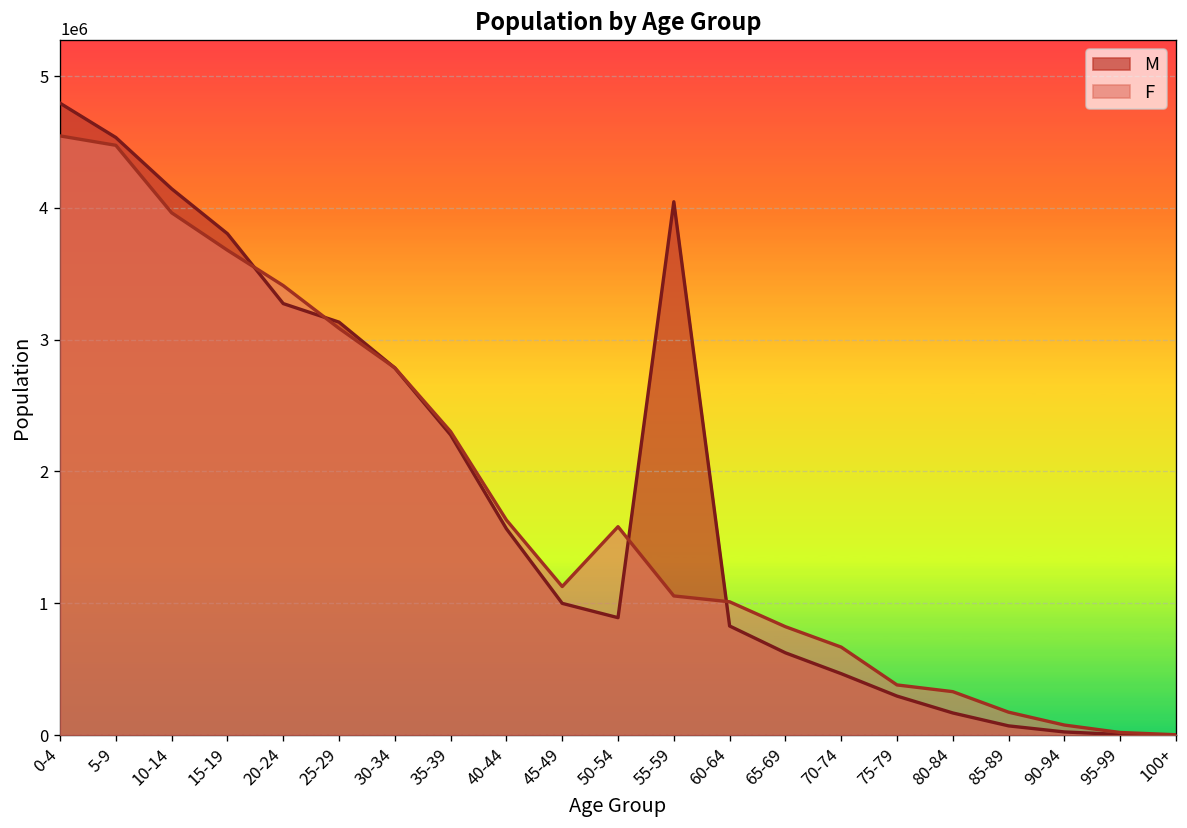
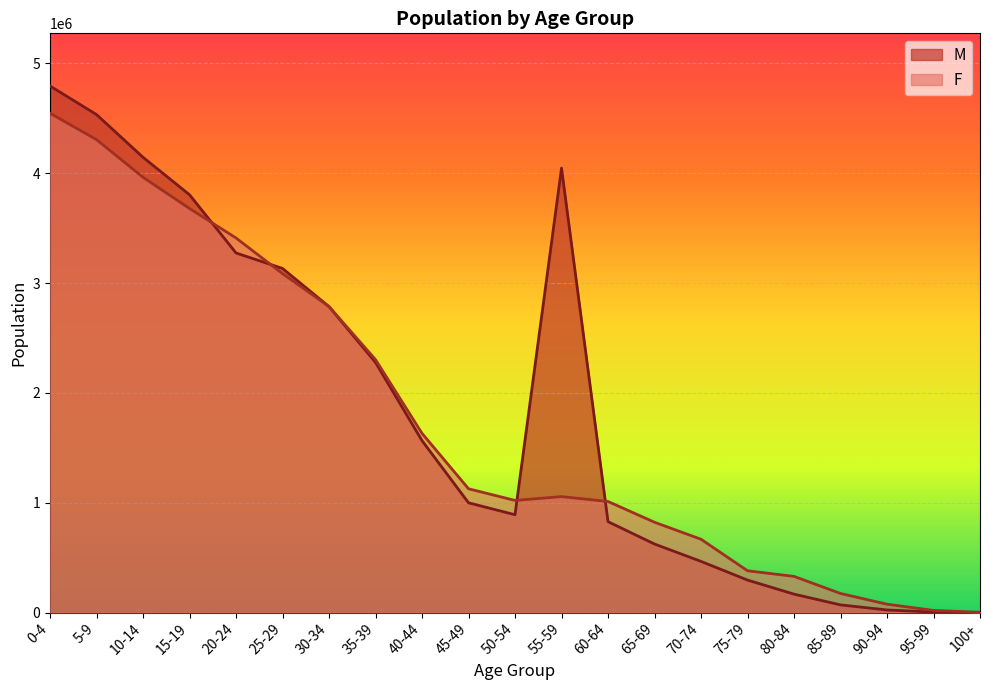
  {
    "M": {
      "0-4": 4790000,
      "5-9": 4530000,
      "10-14": 4150000,
      "15-19": 3800000,
      "20-24": 3270000,
      "25-29": 3130000,
      "35-39": 2280000,
      "40-44": 1570000,
      "45-49": 1000000,
      "50-54": 890000,
      "55-59": 4050000,
      "60-64": 830000,
      "65-69": 620000,
      "70-74": 470000,
      "75-79": 300000,
      "80-84": 170000,
      "85-89": 70000,
      "90-94": 20000
    },
    "F": {
      "0-4": 4550000,
-     "5-9": 4480000,
+     "5-9": 4310000,
      "10-14": 3960000,
      "15-19": 3680000,
      "20-24": 3410000,
      "25-29": 3090000,
      "35-39": 2300000,
      "40-44": 1630000,
      "45-49": 1130000,
-     "50-54": 1580000,
+     "50-54": 1020000,
      "55-59": 1060000,
      "60-64": 1010000,
      "65-69": 820000,
      "70-74": 670000,
      "75-79": 380000,
      "80-84": 330000,
      "85-89": 170000,
      "90-94": 80000
    }
  }
